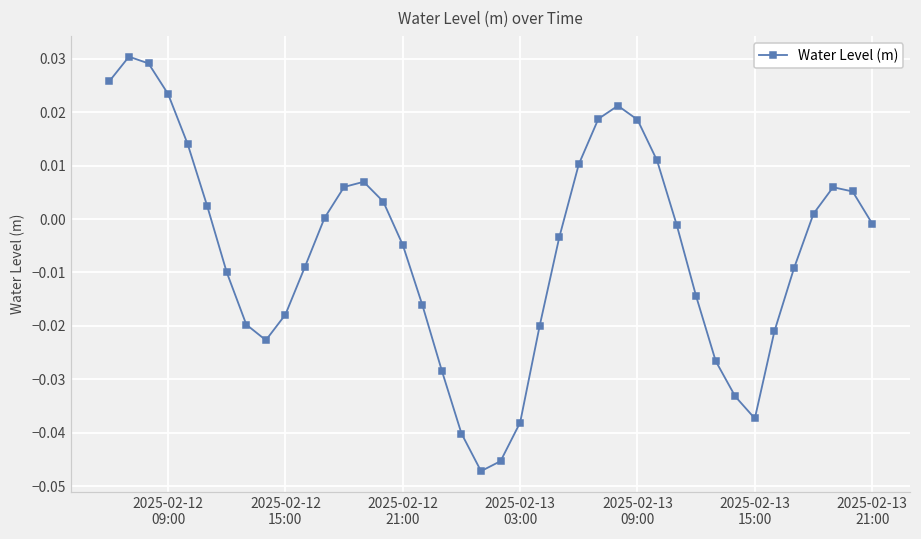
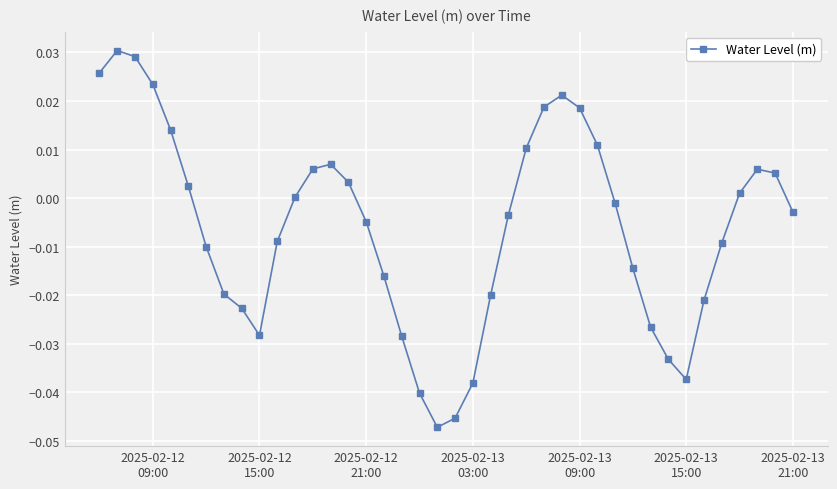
  {
    "2025-02-12 09:00": 0.023,
-   "2025-02-12 15:00": -0.018,
+   "2025-02-12 15:00": -0.028,
    "2025-02-12 21:00": -0.005,
    "2025-02-13 03:00": -0.038,
    "2025-02-13 09:00": 0.019,
    "2025-02-13 15:00": -0.037,
-   "2025-02-13 21:00": -0.001
+   "2025-02-13 21:00": -0.003
  }
